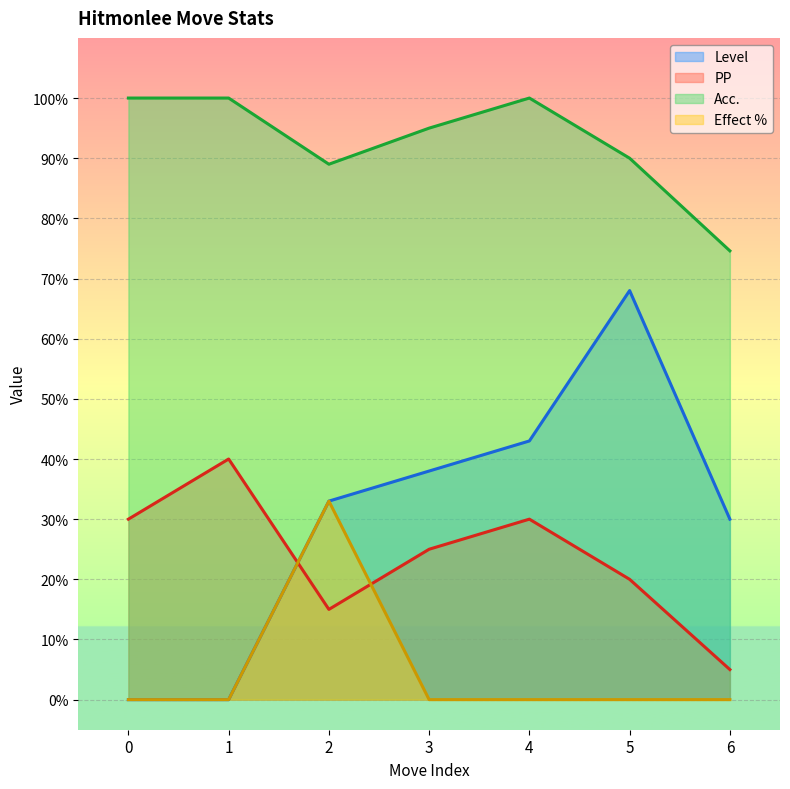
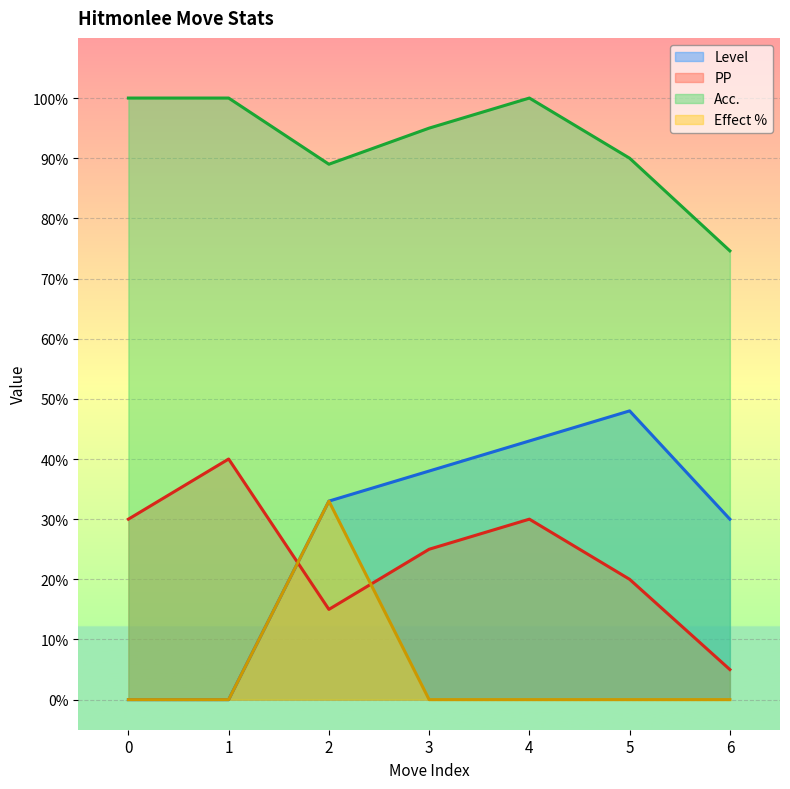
  {
    "Level": {
      "3": "38%",
      "4": "43%",
-     "5": "68%",
+     "5": "48%",
      "6": "30%"
    },
    "PP": {
      "0": "30%",
      "1": "40%",
      "2": "15%",
      "3": "25%",
      "4": "30%",
      "5": "20%",
      "6": "5%"
    },
    "Acc.": {
      "0": "100%",
      "1": "100%",
      "2": "89%",
      "3": "95%",
      "4": "100%",
      "5": "90%",
      "6": "75%"
    },
    "Effect %": {
      "3": "0%",
      "4": "0%",
      "5": "0%",
      "6": "0%"
    }
  }
